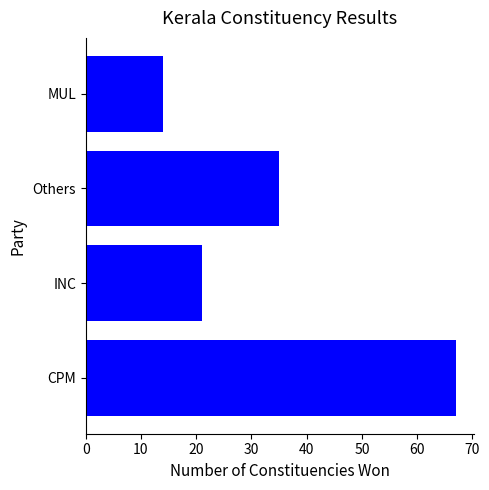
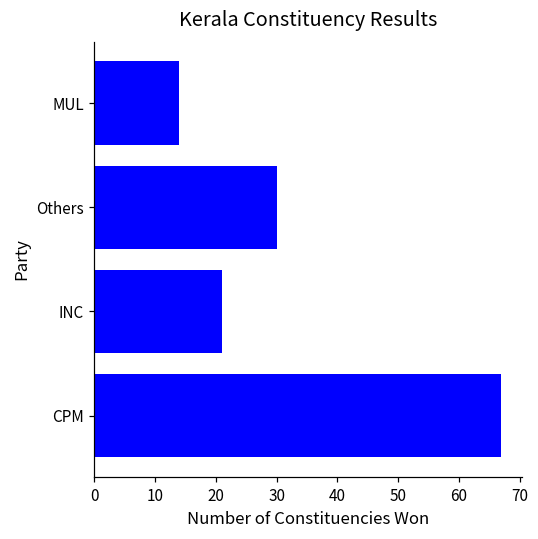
  {
    "MUL": 14,
-   "Others": 35,
+   "Others": 30,
    "INC": 21,
    "CPM": 67
  }
